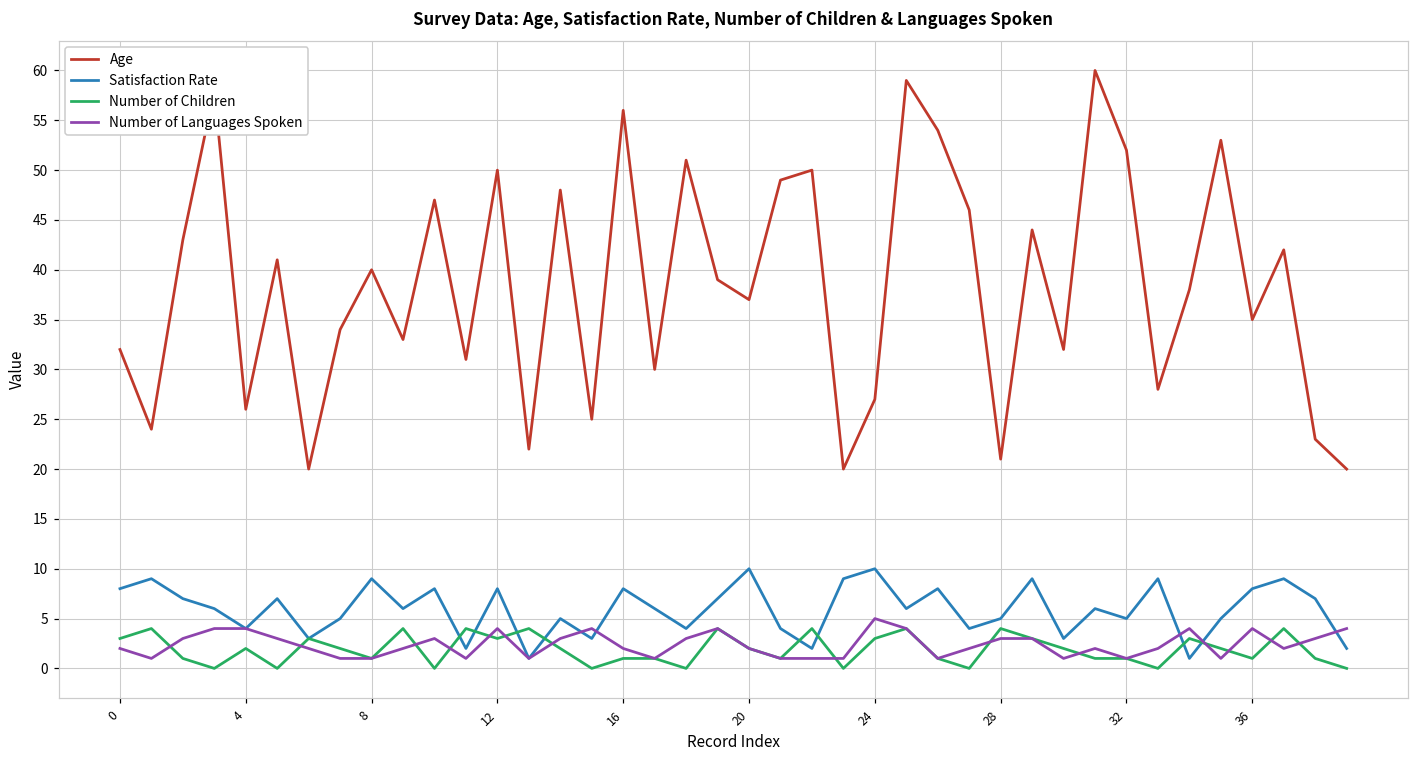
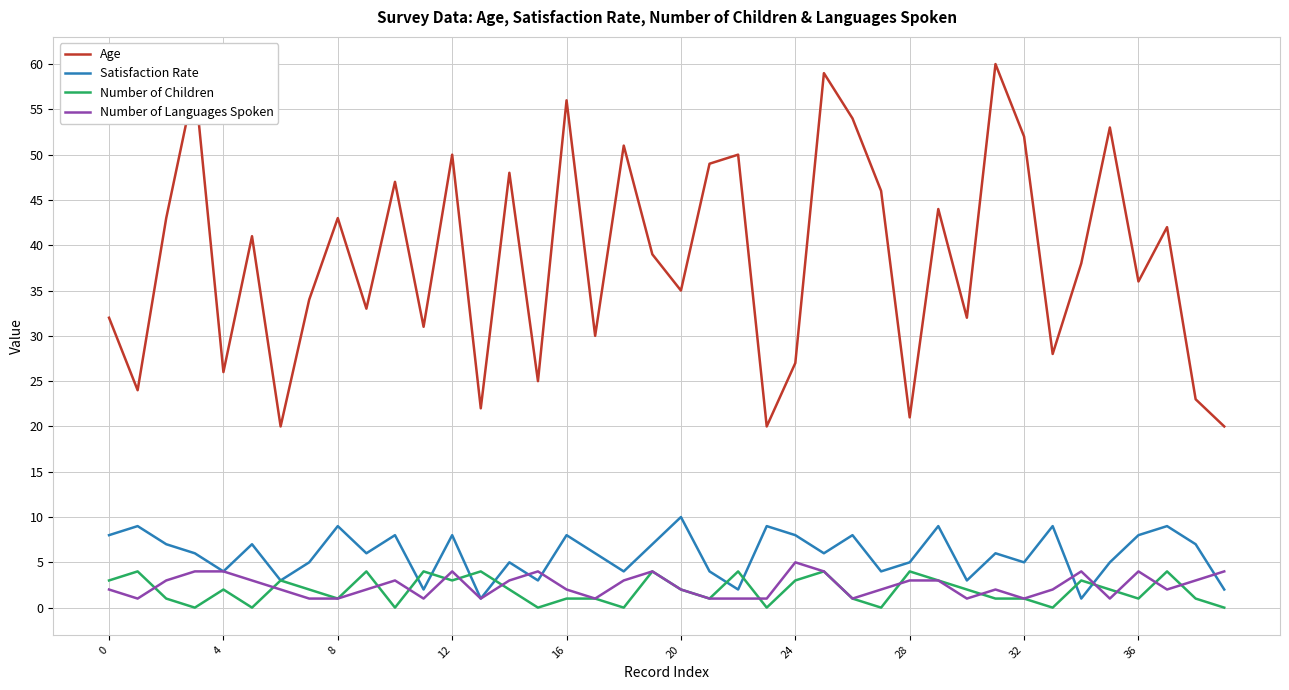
  {
    "Age": {
      "0": 32,
      "4": 26,
-     "8": 40,
+     "8": 43,
      "12": 50,
      "16": 56,
-     "20": 37,
+     "20": 35,
      "24": 27,
      "28": 21,
      "32": 52,
-     "36": 35
+     "36": 36
    },
    "Satisfaction Rate": {
      "0": 8,
      "8": 9,
      "12": 8,
      "16": 8,
      "20": 10,
-     "24": 10,
+     "24": 8,
      "28": 5,
      "32": 5,
      "36": 8
    },
    "Number of Children": {
      "0": 3,
      "4": 2,
      "12": 3,
      "16": 1,
      "24": 3,
      "28": 4,
      "36": 1
    },
    "Number of Languages Spoken": {
      "0": 2,
      "12": 4,
      "16": 2,
      "24": 5,
      "28": 3,
      "36": 4
    }
  }
